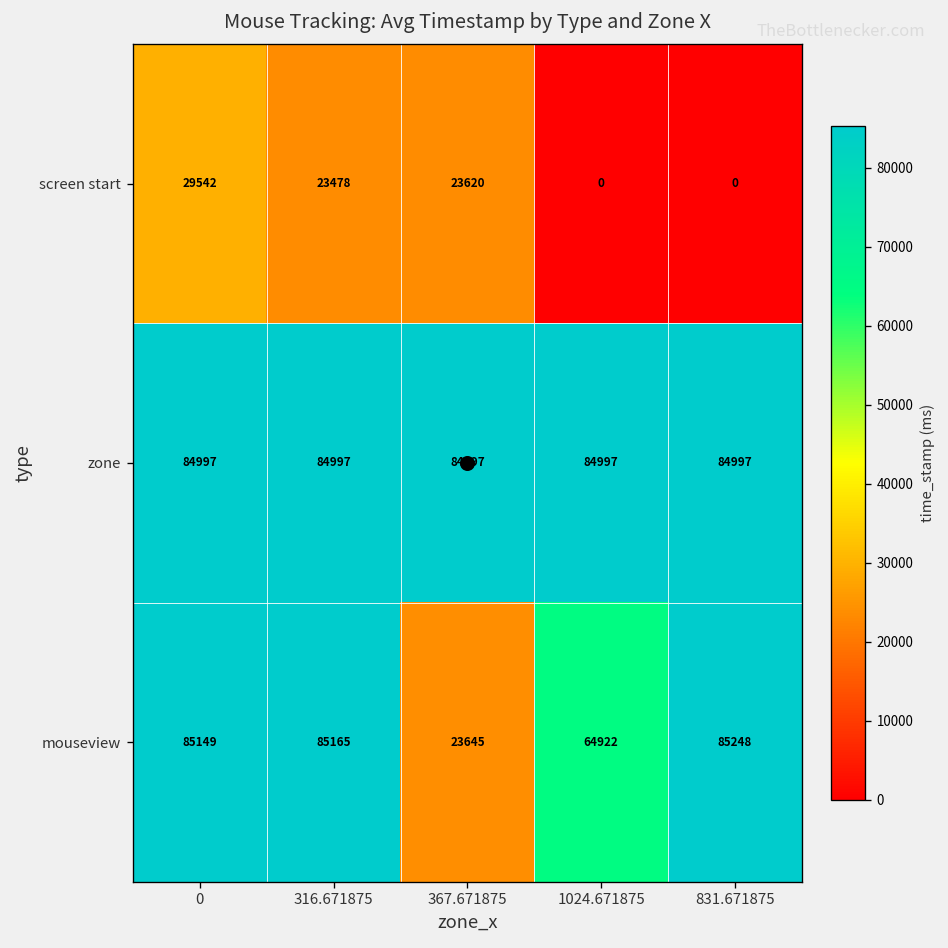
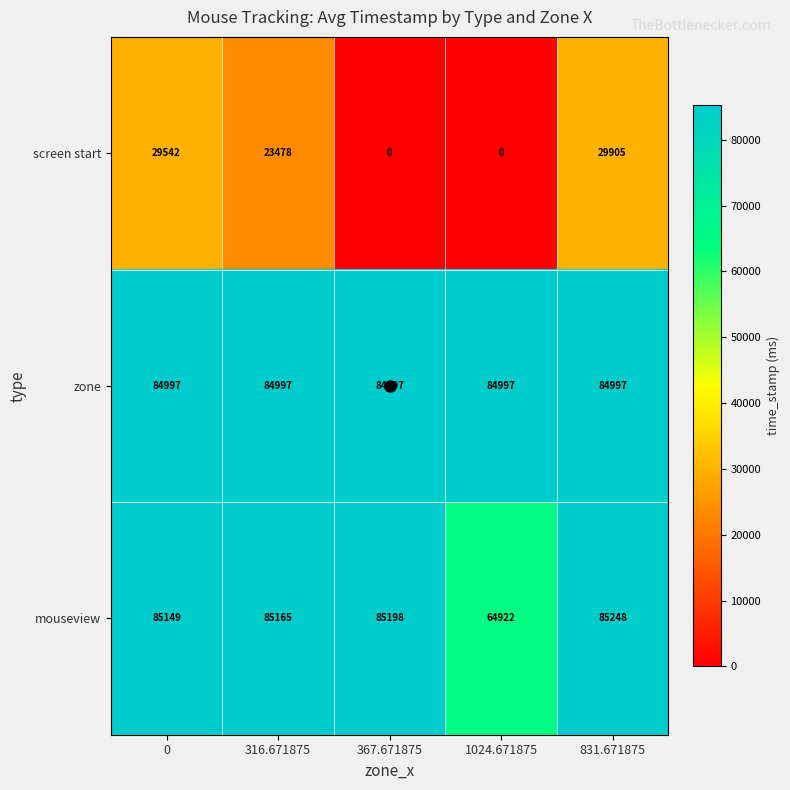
  {
    "screen start": {
      "0": 29542,
      "316.671875": 23478,
-     "367.671875": 23620,
+     "367.671875": 0,
      "1024.671875": 0,
-     "831.671875": 0
+     "831.671875": 29905
    },
    "zone": {
      "0": 84997,
      "316.671875": 84997,
      "1024.671875": 84997,
      "831.671875": 84997
    },
    "mouseview": {
      "0": 85149,
      "316.671875": 85165,
-     "367.671875": 23645,
+     "367.671875": 85198,
      "1024.671875": 64922,
      "831.671875": 85248
    }
  }
